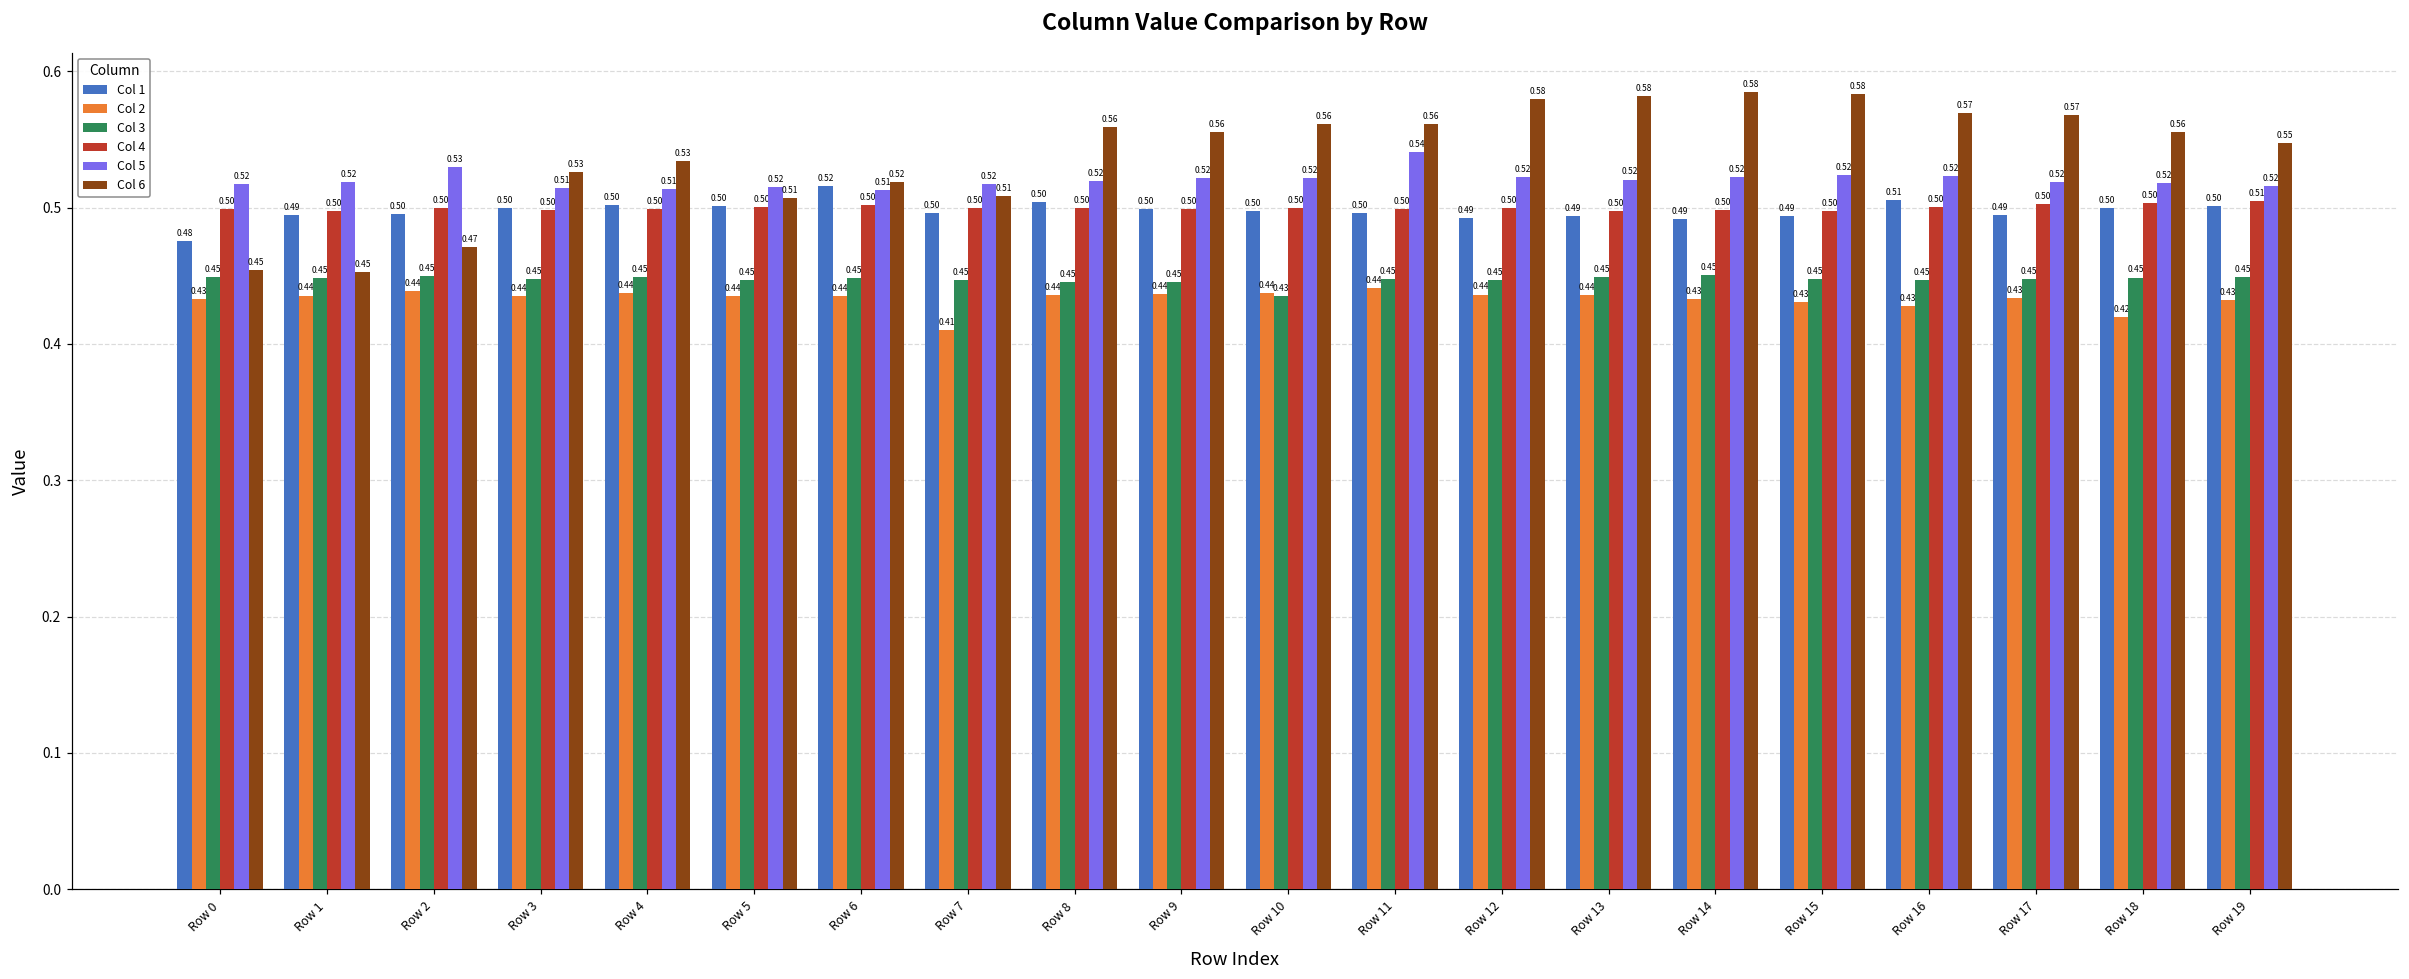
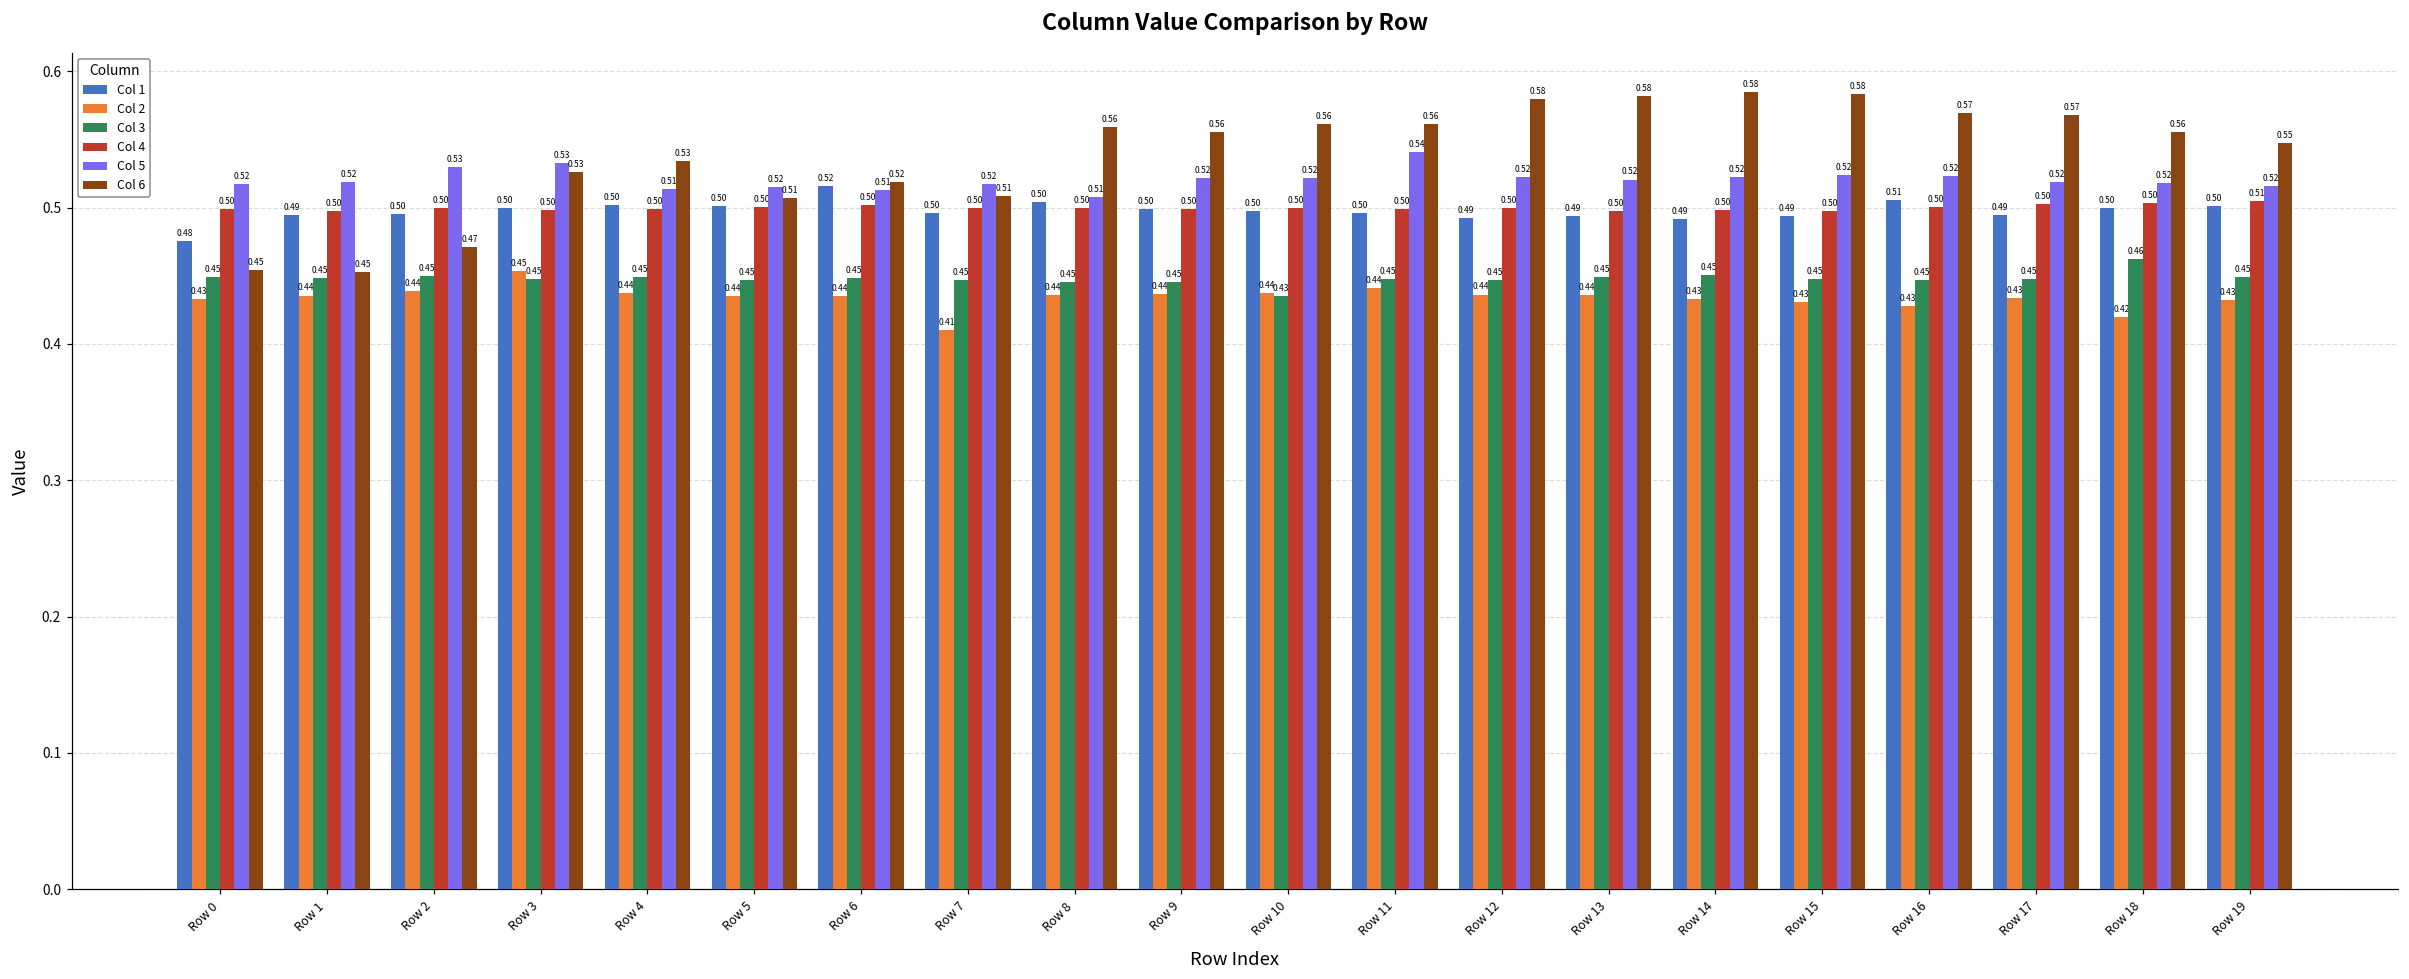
  {
    "Col 1": {
      "Row 0": 0.48,
      "Row 1": 0.49,
      "Row 2": 0.50,
      "Row 3": 0.50,
      "Row 4": 0.50,
      "Row 5": 0.50,
      "Row 6": 0.52,
      "Row 7": 0.50,
      "Row 8": 0.50,
      "Row 9": 0.50,
      "Row 10": 0.50,
      "Row 11": 0.50,
      "Row 12": 0.49,
      "Row 13": 0.49,
      "Row 14": 0.49,
      "Row 15": 0.49,
      "Row 16": 0.51,
      "Row 17": 0.49,
      "Row 18": 0.50,
      "Row 19": 0.50
    },
    "Col 2": {
      "Row 0": 0.43,
      "Row 1": 0.44,
      "Row 2": 0.44,
-     "Row 3": 0.44,
+     "Row 3": 0.45,
      "Row 4": 0.44,
      "Row 5": 0.44,
      "Row 6": 0.44,
      "Row 7": 0.41,
      "Row 8": 0.44,
      "Row 9": 0.44,
      "Row 10": 0.44,
      "Row 11": 0.44,
      "Row 12": 0.44,
      "Row 13": 0.44,
      "Row 14": 0.43,
      "Row 15": 0.43,
      "Row 16": 0.43,
      "Row 17": 0.43,
      "Row 18": 0.42,
      "Row 19": 0.43
    },
    "Col 3": {
      "Row 0": 0.45,
      "Row 1": 0.45,
      "Row 2": 0.45,
      "Row 3": 0.45,
      "Row 4": 0.45,
      "Row 5": 0.45,
      "Row 6": 0.45,
      "Row 7": 0.45,
      "Row 8": 0.45,
      "Row 9": 0.45,
      "Row 10": 0.43,
      "Row 11": 0.45,
      "Row 12": 0.45,
      "Row 13": 0.45,
      "Row 14": 0.45,
      "Row 15": 0.45,
      "Row 16": 0.45,
      "Row 17": 0.45,
-     "Row 18": 0.45,
+     "Row 18": 0.46,
      "Row 19": 0.45
    },
    "Col 5": {
      "Row 0": 0.52,
      "Row 1": 0.52,
      "Row 2": 0.53,
-     "Row 3": 0.51,
+     "Row 3": 0.53,
      "Row 4": 0.51,
      "Row 5": 0.52,
      "Row 6": 0.51,
      "Row 7": 0.52,
-     "Row 8": 0.52,
+     "Row 8": 0.51,
      "Row 9": 0.52,
      "Row 10": 0.52,
      "Row 11": 0.54,
      "Row 12": 0.52,
      "Row 13": 0.52,
      "Row 14": 0.52,
      "Row 15": 0.52,
      "Row 16": 0.52,
      "Row 17": 0.52,
      "Row 18": 0.52,
      "Row 19": 0.52
    }
  }
